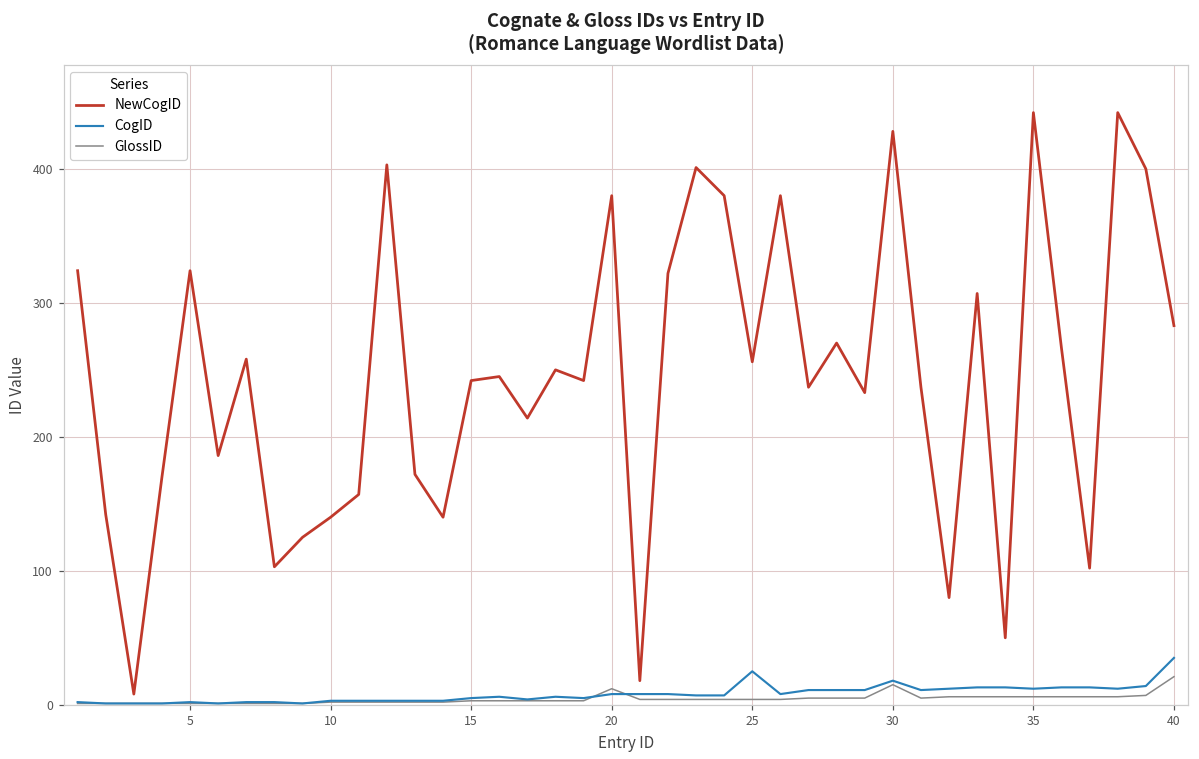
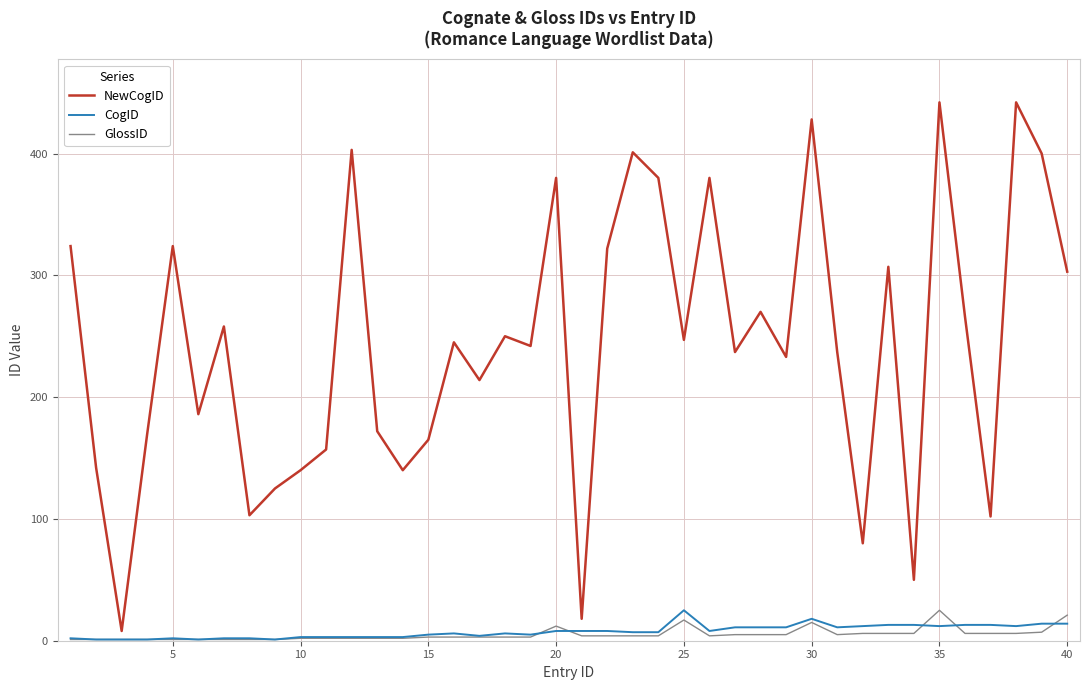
  {
    "NewCogID": {
      "5": 324,
      "10": 140,
-     "15": 242,
+     "15": 165,
      "20": 380,
-     "25": 256,
+     "25": 247,
      "30": 428,
      "35": 442,
-     "40": 283
+     "40": 303
    },
    "CogID": {
      "20": 8,
      "25": 25,
      "30": 18,
      "35": 12,
-     "40": 35
+     "40": 14
    },
    "GlossID": {
      "20": 12,
-     "25": 4,
+     "25": 17,
      "30": 15,
-     "35": 6,
+     "35": 25,
      "40": 21
    }
  }
